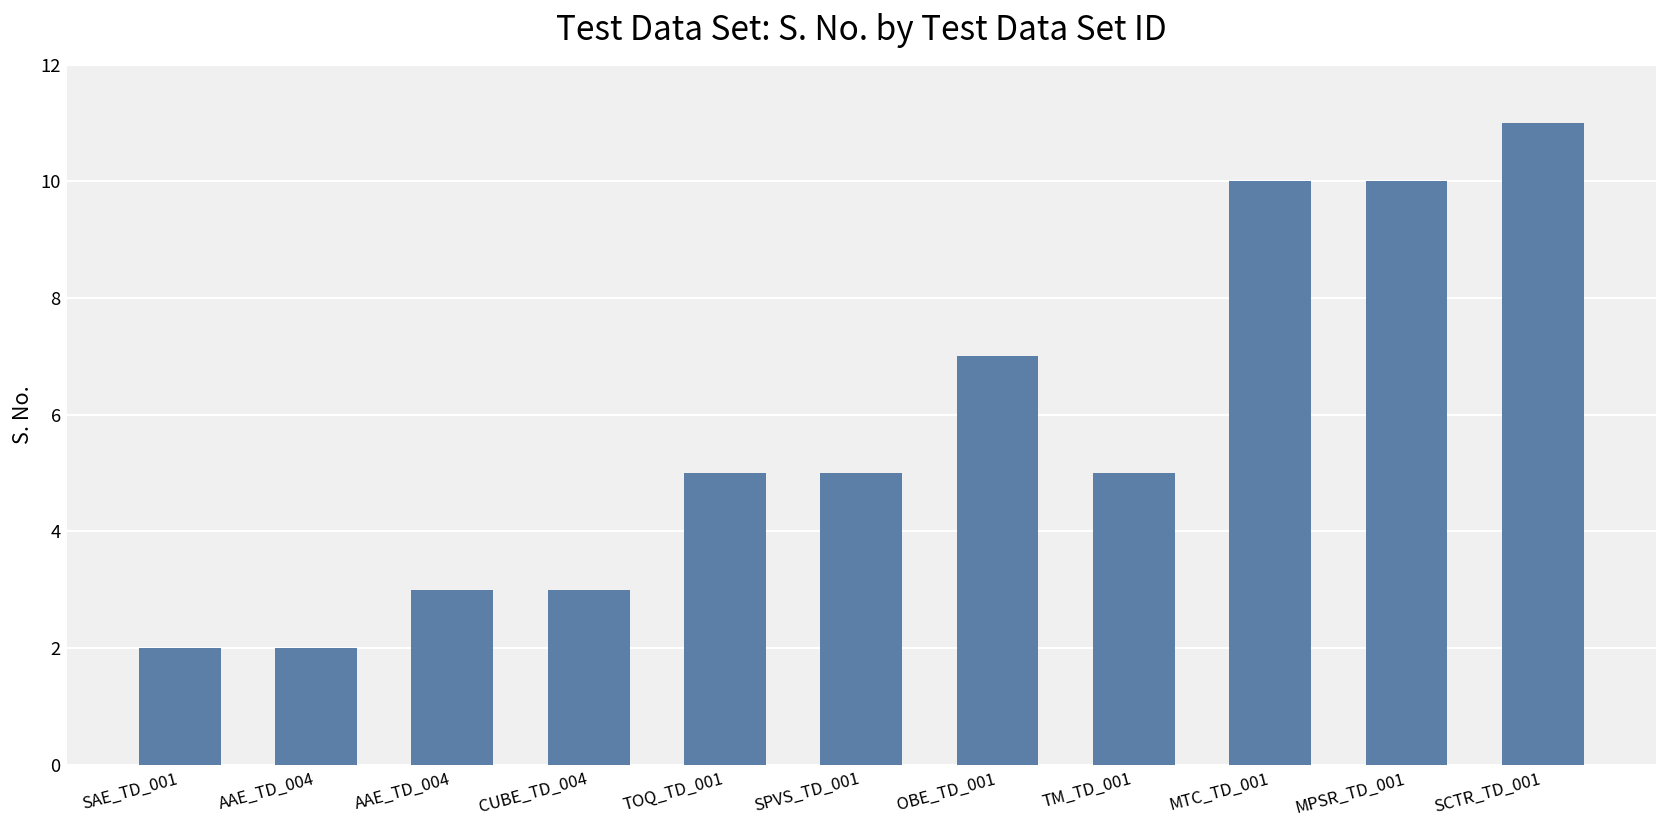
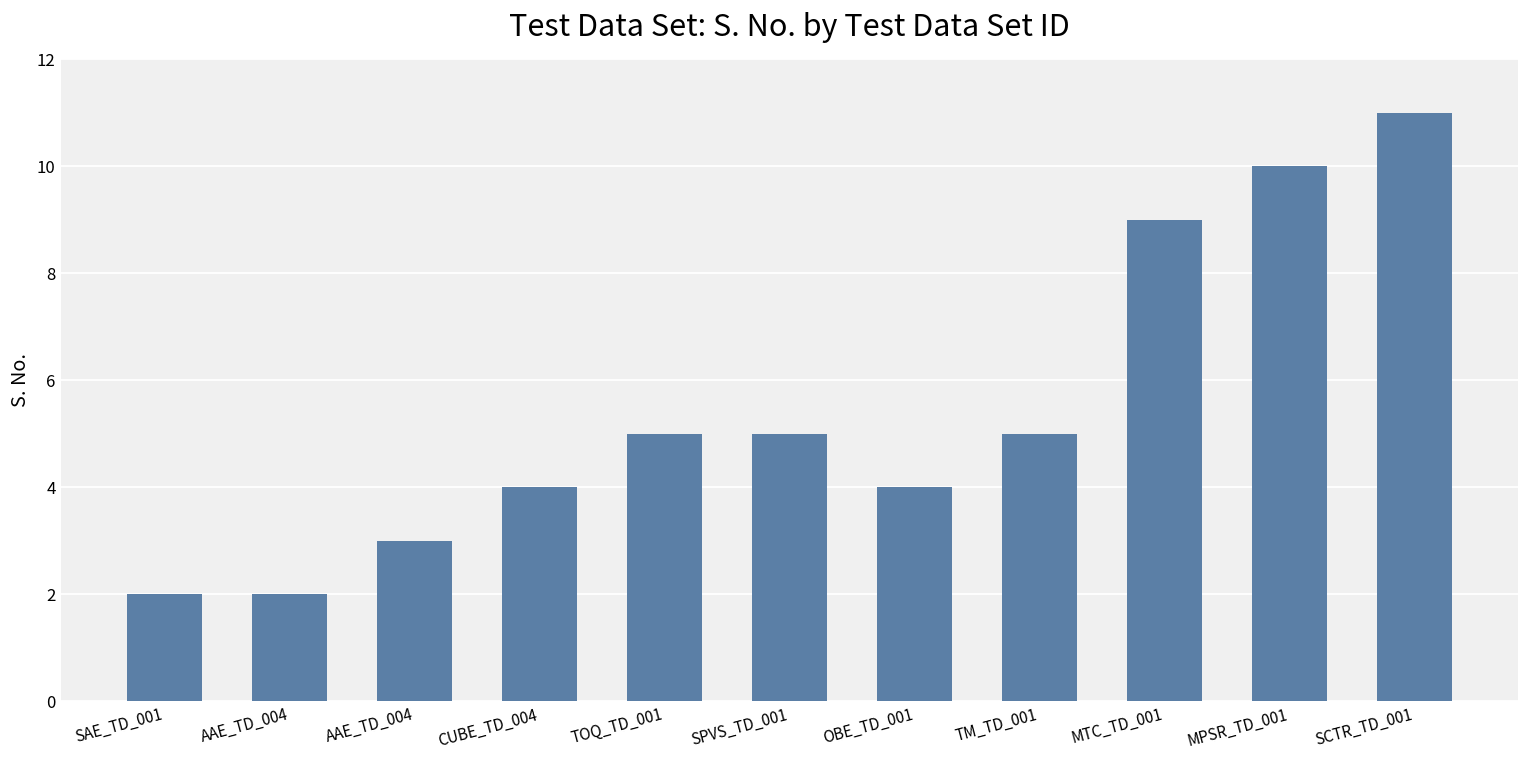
  {
    "SAE_TD_001": 2,
-   "CUBE_TD_004": 3,
+   "CUBE_TD_004": 4,
    "TOQ_TD_001": 5,
    "SPVS_TD_001": 5,
-   "OBE_TD_001": 7,
+   "OBE_TD_001": 4,
    "TM_TD_001": 5,
-   "MTC_TD_001": 10,
+   "MTC_TD_001": 9,
    "MPSR_TD_001": 10,
    "SCTR_TD_001": 11
  }
